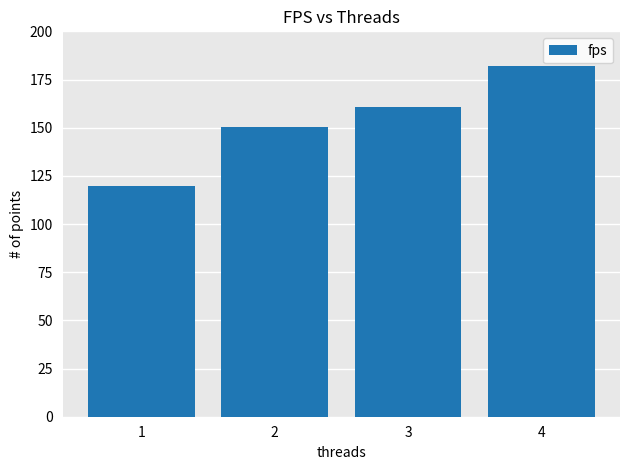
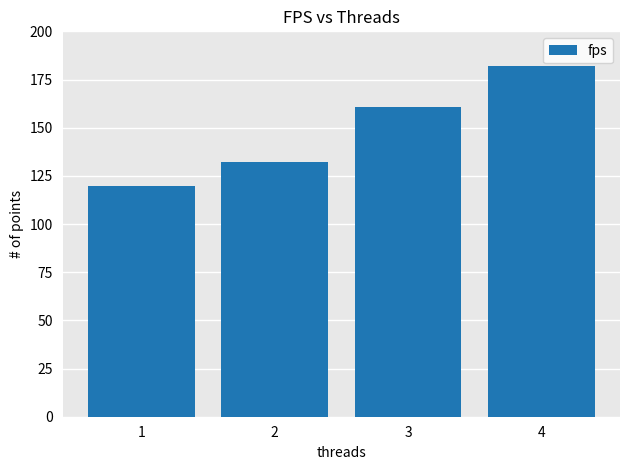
  {
    "1": 120,
-   "2": 150,
+   "2": 132,
    "3": 161,
    "4": 182
  }
